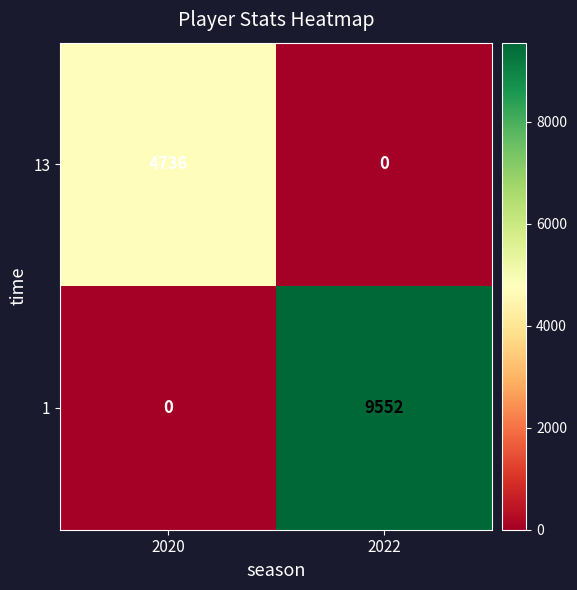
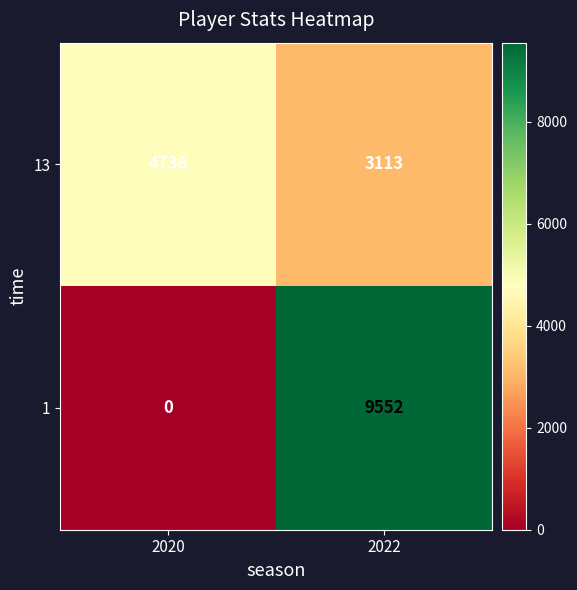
  {
    "13": {
      "2020": 4736,
-     "2022": 0
+     "2022": 3113
    },
    "1": {
      "2020": 0,
      "2022": 9552
    }
  }
